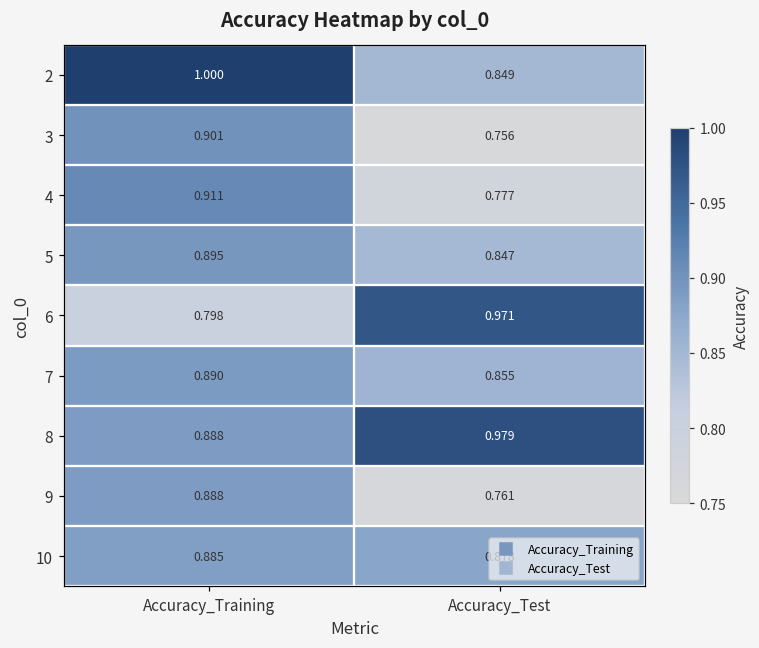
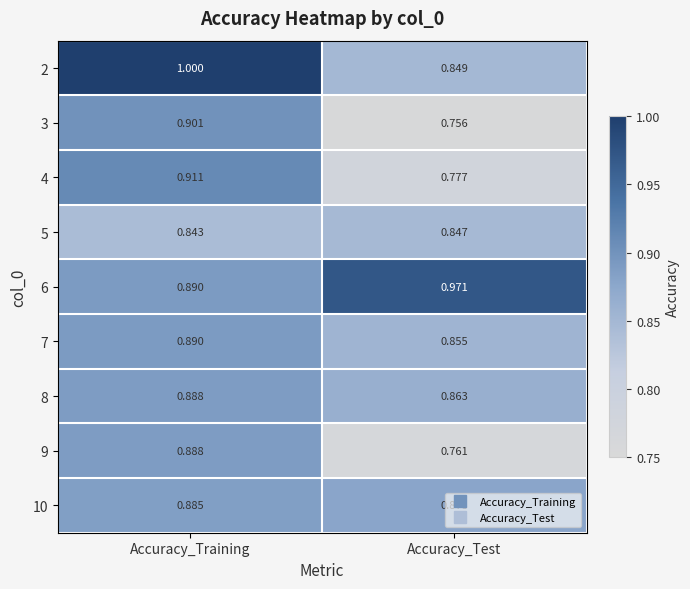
  {
    "2": {
      "Accuracy_Training": 1.000,
      "Accuracy_Test": 0.849
    },
    "3": {
      "Accuracy_Training": 0.901,
      "Accuracy_Test": 0.756
    },
    "4": {
      "Accuracy_Training": 0.911,
      "Accuracy_Test": 0.777
    },
    "5": {
-     "Accuracy_Training": 0.895,
+     "Accuracy_Training": 0.843,
      "Accuracy_Test": 0.847
    },
    "6": {
-     "Accuracy_Training": 0.798,
+     "Accuracy_Training": 0.890,
      "Accuracy_Test": 0.971
    },
    "7": {
      "Accuracy_Training": 0.890,
      "Accuracy_Test": 0.855
    },
    "8": {
      "Accuracy_Training": 0.888,
-     "Accuracy_Test": 0.979
+     "Accuracy_Test": 0.863
    },
    "9": {
      "Accuracy_Training": 0.888,
      "Accuracy_Test": 0.761
    },
    "10": {
      "Accuracy_Training": 0.885
    }
  }
